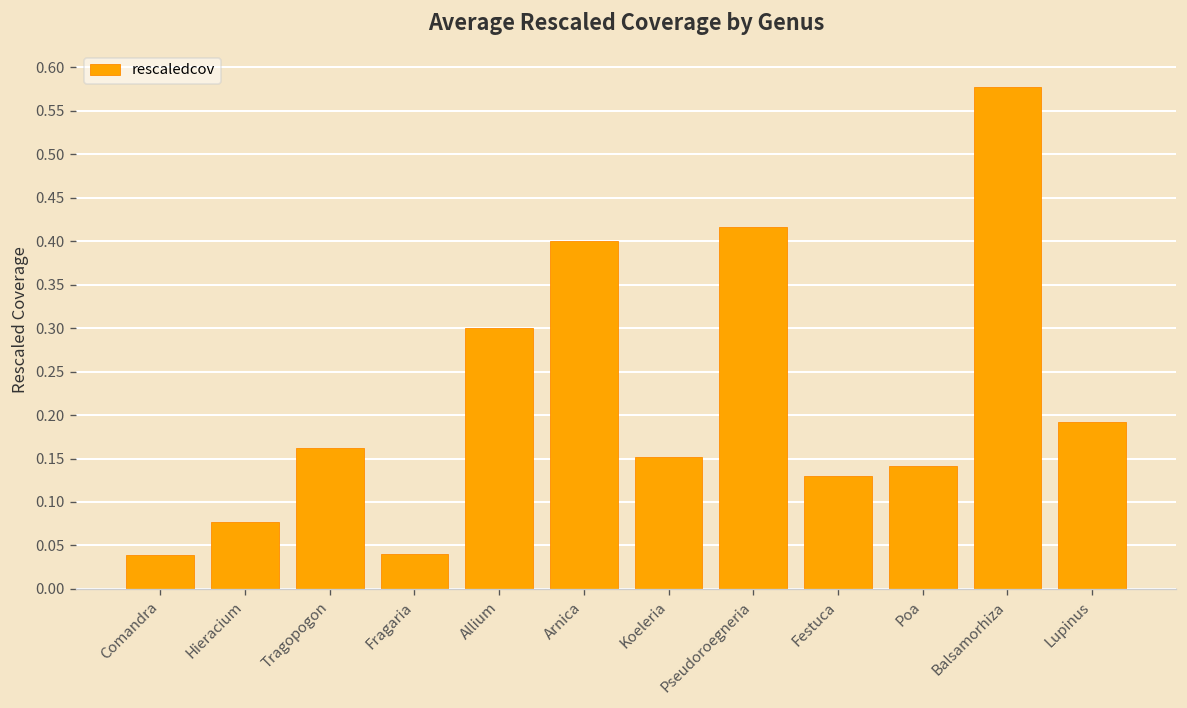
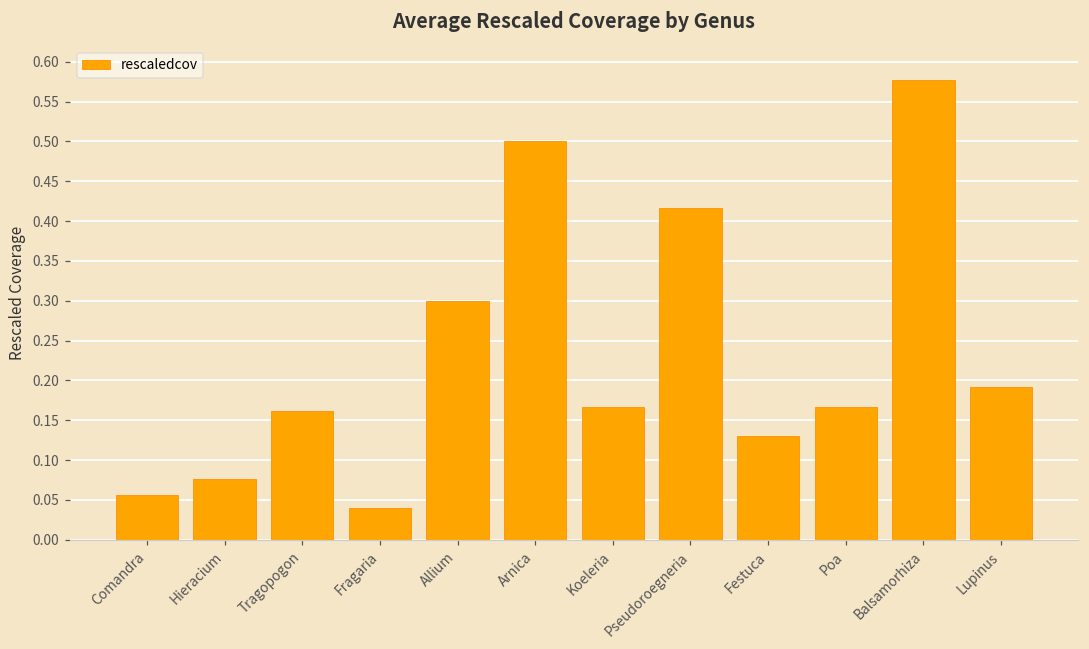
  {
-   "Comandra": 0.04,
+   "Comandra": 0.06,
    "Hieracium": 0.08,
    "Tragopogon": 0.16,
    "Fragaria": 0.04,
    "Allium": 0.30,
-   "Arnica": 0.4,
-   "Koeleria": 0.15,
+   "Arnica": 0.5,
+   "Koeleria": 0.17,
    "Pseudoroegneria": 0.42,
    "Festuca": 0.13,
-   "Poa": 0.14,
+   "Poa": 0.17,
    "Balsamorhiza": 0.58,
    "Lupinus": 0.19
  }
